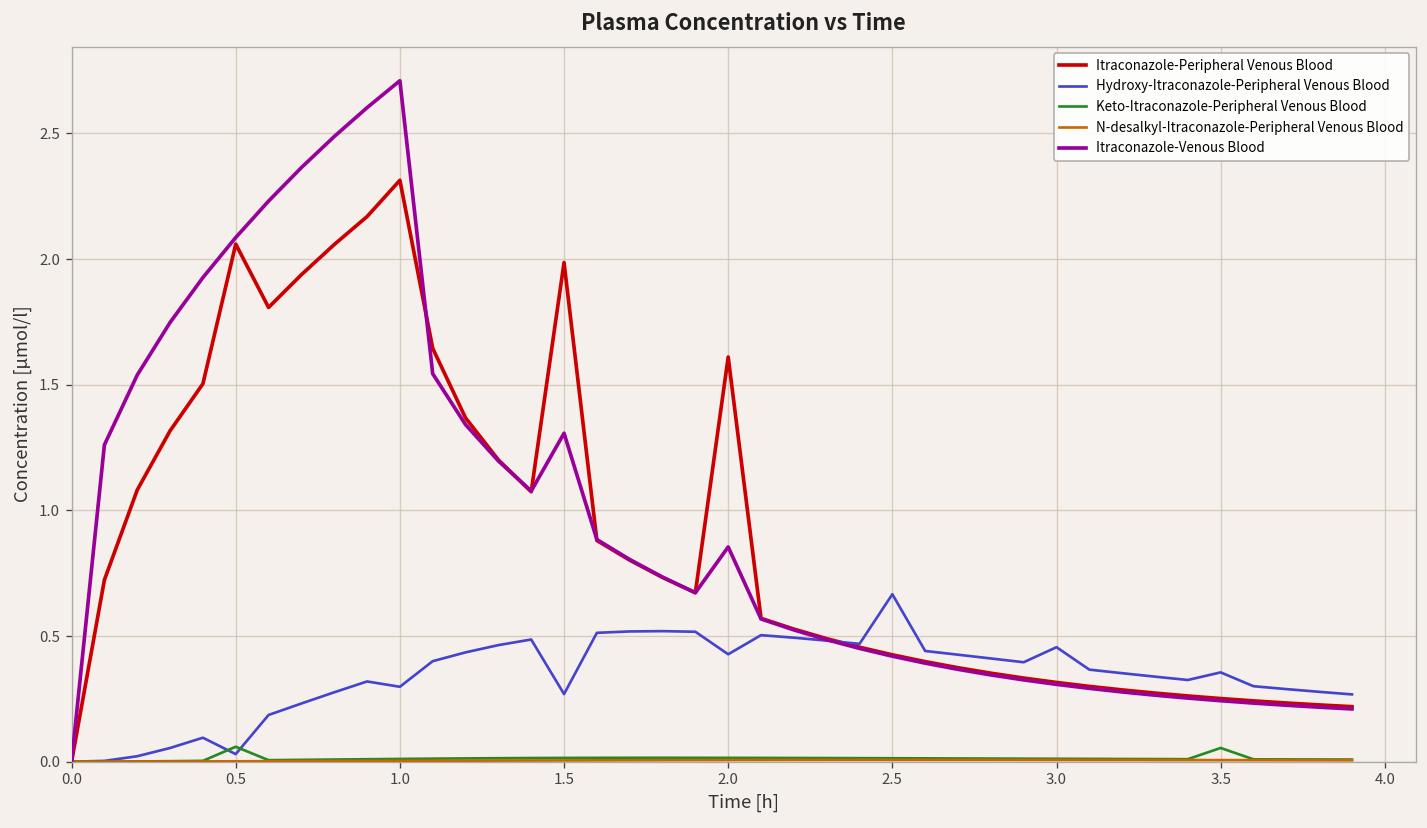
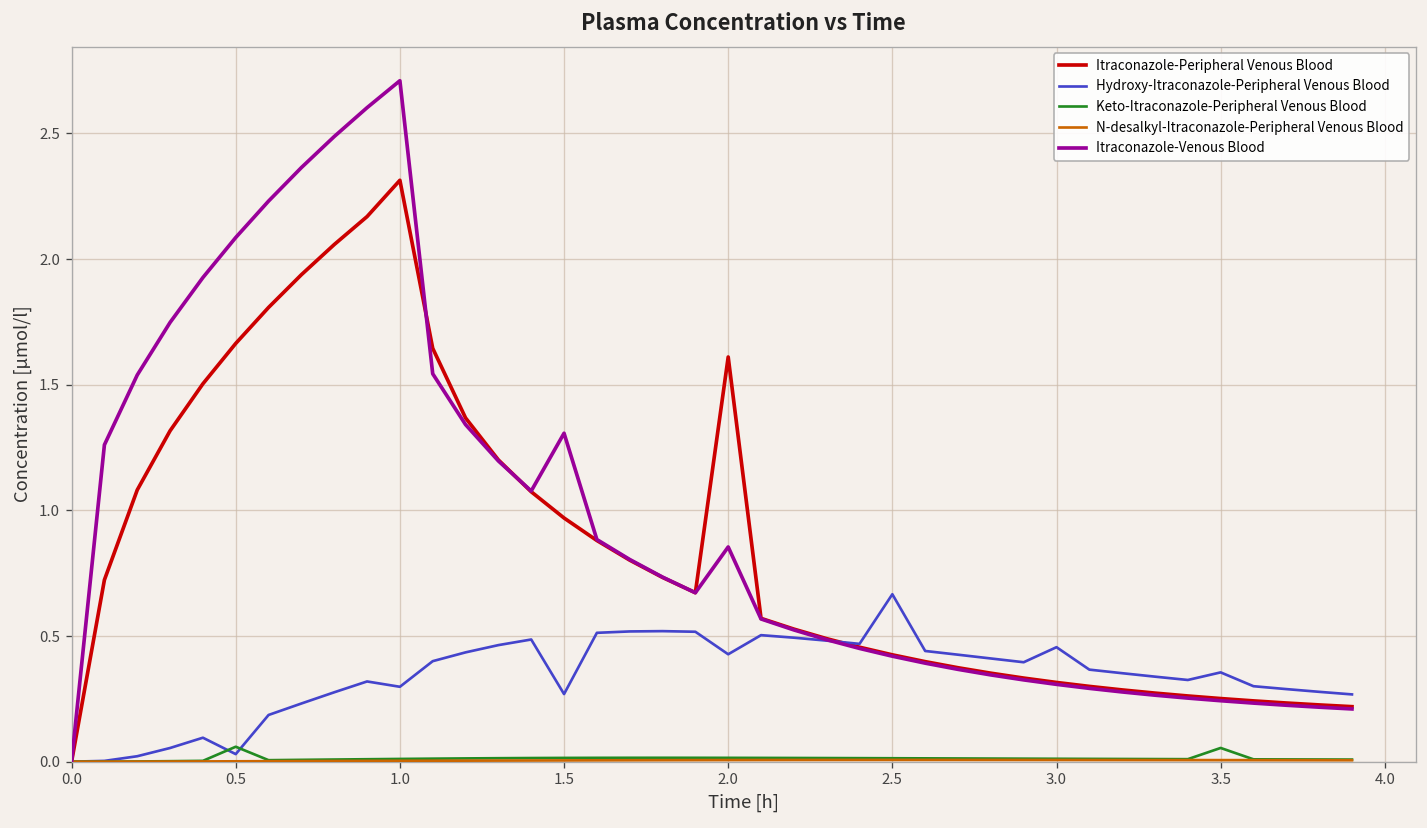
  {
    "Itraconazole-Peripheral Venous Blood": {
-     "0.5": 2.06,
+     "0.5": 1.66,
      "1.0": 2.31,
-     "1.5": 1.99,
+     "1.5": 0.97,
      "2.0": 1.61
    },
    "Hydroxy-Itraconazole-Peripheral Venous Blood": {
      "0.5": 0.03,
      "1.0": 0.30,
      "1.5": 0.27,
      "2.0": 0.43,
      "2.5": 0.67,
      "3.0": 0.46,
      "3.5": 0.36
    },
    "Keto-Itraconazole-Peripheral Venous Blood": {
      "0.5": 0.06,
      "3.5": 0.05
    },
    "N-desalkyl-Itraconazole-Peripheral Venous Blood": {
      "0.5": 0.00,
      "3.5": 0.01
    },
    "Itraconazole-Venous Blood": {
      "0.5": 2.09,
      "1.0": 2.71,
      "1.5": 1.31,
      "2.0": 0.85
    }
  }
